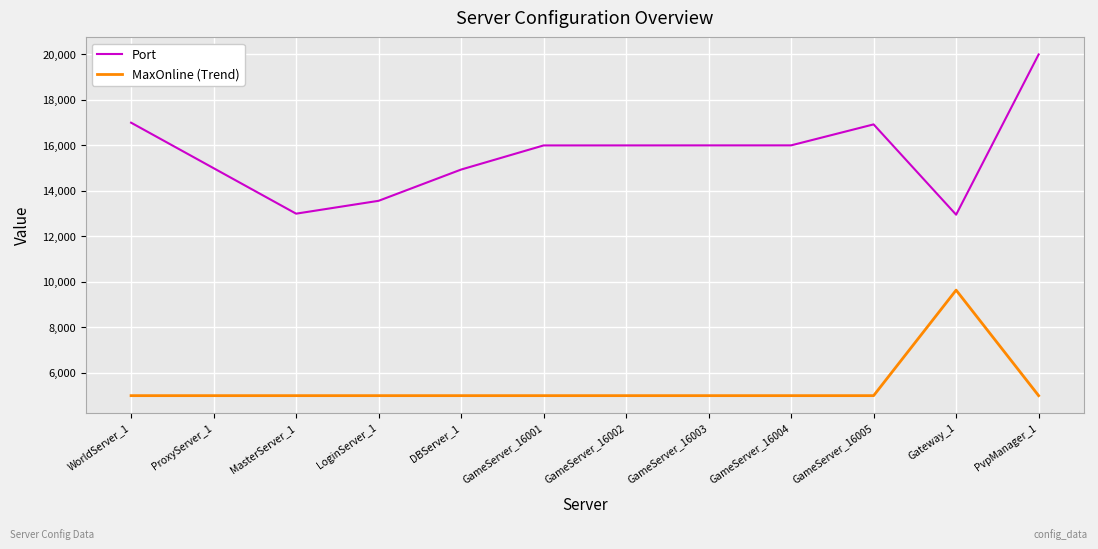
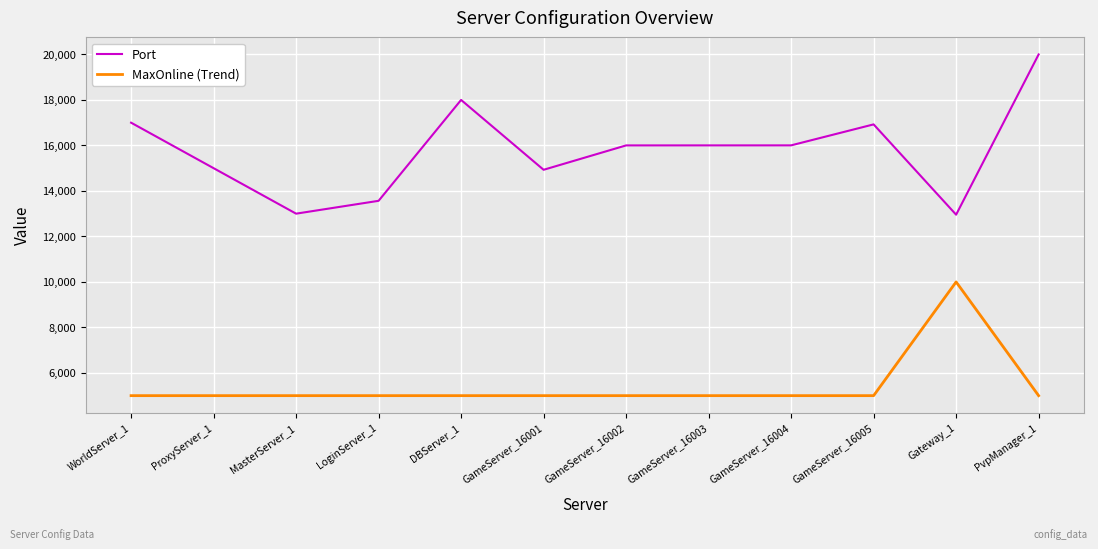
  {
    "Port": {
      "WorldServer_1": "17,000",
      "ProxyServer_1": "15,000",
      "MasterServer_1": "13,000",
      "LoginServer_1": "13,600",
-     "DBServer_1": "14,900",
-     "GameServer_16001": "16,000",
+     "DBServer_1": "18,000",
+     "GameServer_16001": "14,900",
      "GameServer_16002": "16,000",
      "GameServer_16003": "16,000",
      "GameServer_16004": "16,000",
      "GameServer_16005": "16,900",
      "Gateway_1": "13,000",
      "PvpManager_1": "20,000"
    },
    "MaxOnline (Trend)": {
      "WorldServer_1": "5,000",
      "ProxyServer_1": "5,000",
      "MasterServer_1": "5,000",
      "LoginServer_1": "5,000",
      "DBServer_1": "5,000",
      "GameServer_16001": "5,000",
      "GameServer_16002": "5,000",
      "GameServer_16003": "5,000",
      "GameServer_16004": "5,000",
      "GameServer_16005": "5,000",
-     "Gateway_1": "9,600",
+     "Gateway_1": "10,000",
      "PvpManager_1": "5,000"
    }
  }
